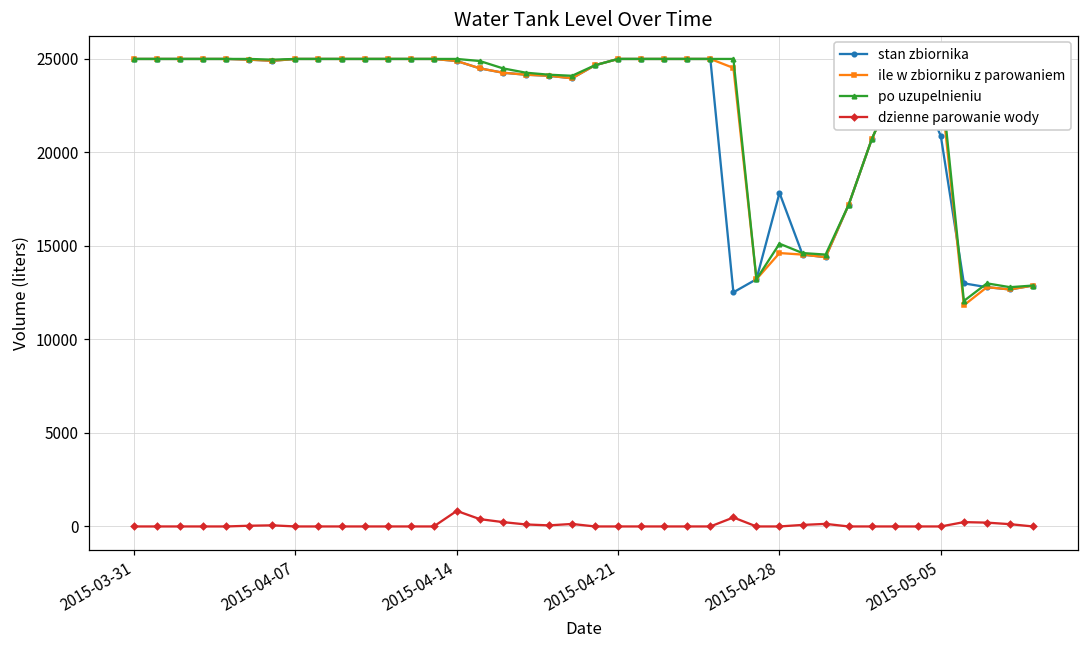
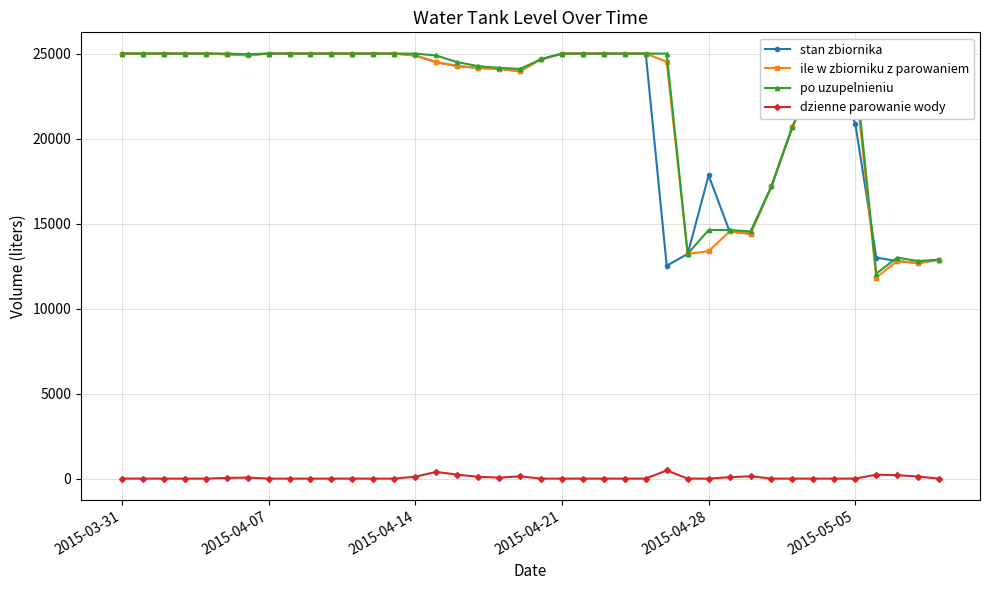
  {
    "stan zbiornika": {
      "2015-04-28": 17800,
      "2015-05-05": 20900
    },
    "ile w zbiorniku z parowaniem": {
-     "2015-04-28": 14600
+     "2015-04-28": 13400
    },
    "po uzupelnieniu": {
-     "2015-04-28": 15100
+     "2015-04-28": 14600
    },
    "dzienne parowanie wody": {
      "2015-03-31": 0,
      "2015-04-07": 0,
-     "2015-04-14": 800,
+     "2015-04-14": 100,
      "2015-04-21": 0,
      "2015-04-28": 0,
      "2015-05-05": 0
    }
  }
